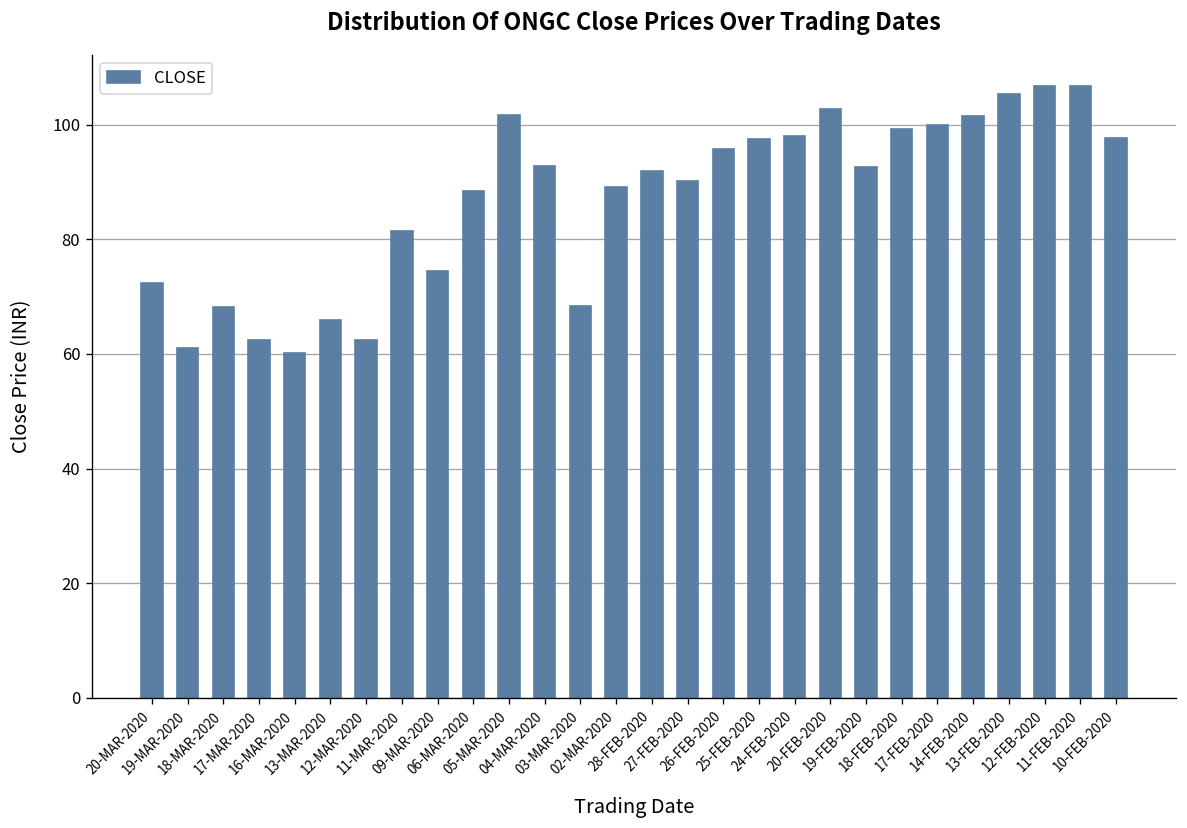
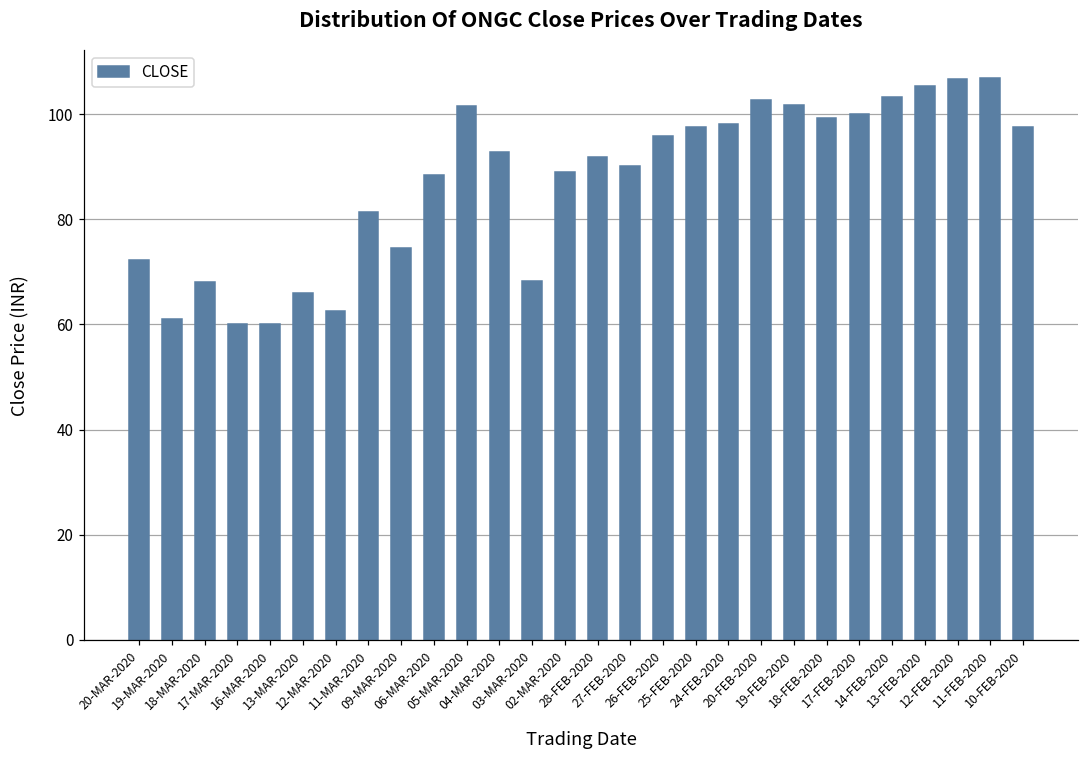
  {
    "20-MAR-2020": 72,
    "19-MAR-2020": 61,
    "18-MAR-2020": 68,
-   "17-MAR-2020": 62,
+   "17-MAR-2020": 60,
    "16-MAR-2020": 60,
    "13-MAR-2020": 66,
    "12-MAR-2020": 63,
    "11-MAR-2020": 81,
    "09-MAR-2020": 75,
    "06-MAR-2020": 89,
    "05-MAR-2020": 102,
    "04-MAR-2020": 93,
    "03-MAR-2020": 68,
    "02-MAR-2020": 89,
    "28-FEB-2020": 92,
    "27-FEB-2020": 90,
    "26-FEB-2020": 96,
    "25-FEB-2020": 98,
    "24-FEB-2020": 98,
    "20-FEB-2020": 103,
-   "19-FEB-2020": 93,
+   "19-FEB-2020": 102,
    "18-FEB-2020": 99,
    "17-FEB-2020": 100,
-   "14-FEB-2020": 102,
+   "14-FEB-2020": 103,
    "13-FEB-2020": 105,
    "12-FEB-2020": 107,
    "11-FEB-2020": 107,
    "10-FEB-2020": 98
  }
